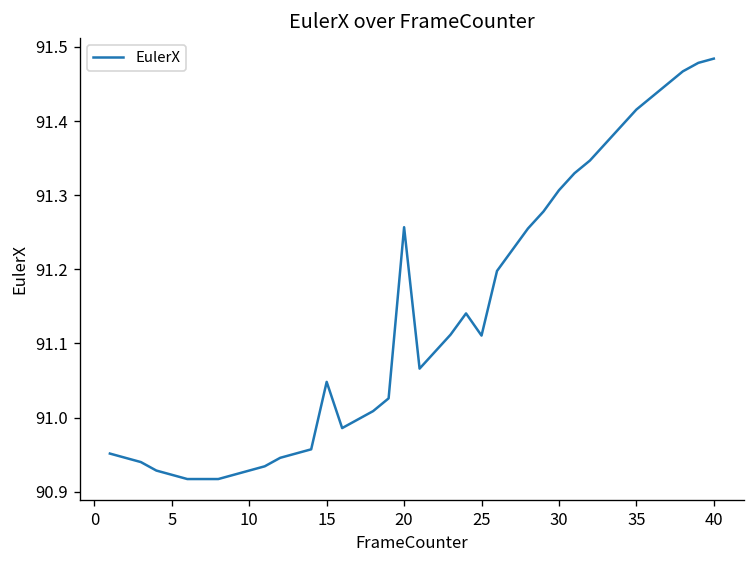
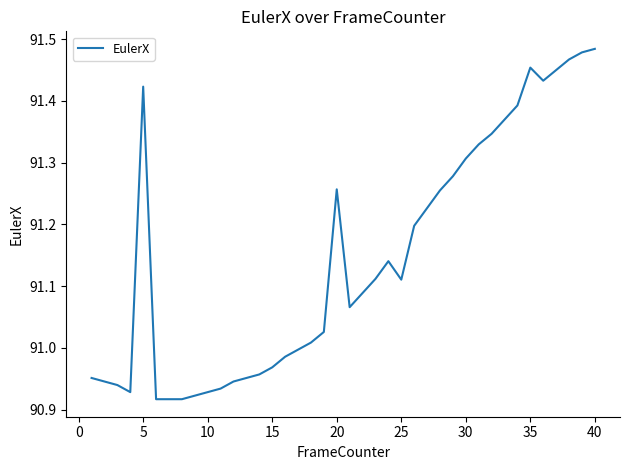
  {
-   "5": 90.92,
+   "5": 91.42,
    "10": 90.93,
-   "15": 91.05,
+   "15": 90.97,
    "20": 91.26,
    "25": 91.11,
    "30": 91.31,
-   "35": 91.42,
+   "35": 91.45,
    "40": 91.48
  }
